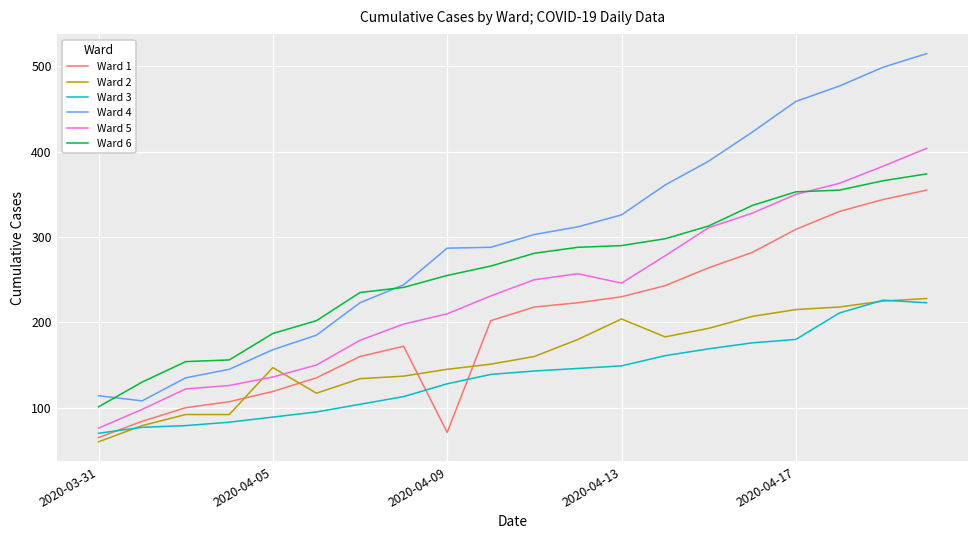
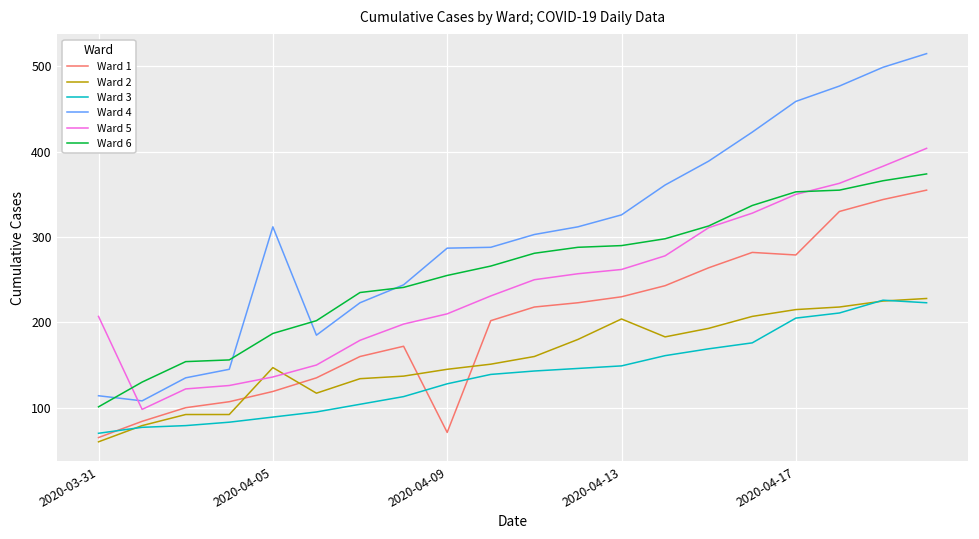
  {
    "Ward 1": {
      "2020-03-31": 70,
      "2020-04-05": 120,
      "2020-04-09": 70,
      "2020-04-13": 230,
-     "2020-04-17": 310
+     "2020-04-17": 280
    },
    "Ward 2": {
      "2020-03-31": 60,
      "2020-04-05": 150,
      "2020-04-09": 150,
      "2020-04-13": 200,
      "2020-04-17": 220
    },
    "Ward 3": {
      "2020-03-31": 70,
      "2020-04-05": 90,
      "2020-04-09": 130,
      "2020-04-13": 150,
-     "2020-04-17": 180
+     "2020-04-17": 210
    },
    "Ward 4": {
      "2020-03-31": 110,
-     "2020-04-05": 170,
+     "2020-04-05": 310,
      "2020-04-09": 290,
      "2020-04-13": 330,
      "2020-04-17": 460
    },
    "Ward 5": {
-     "2020-03-31": 80,
+     "2020-03-31": 210,
      "2020-04-05": 140,
      "2020-04-09": 210,
-     "2020-04-13": 250
+     "2020-04-13": 260
    },
    "Ward 6": {
      "2020-03-31": 100,
      "2020-04-05": 190,
      "2020-04-09": 260,
      "2020-04-13": 290
    }
  }
